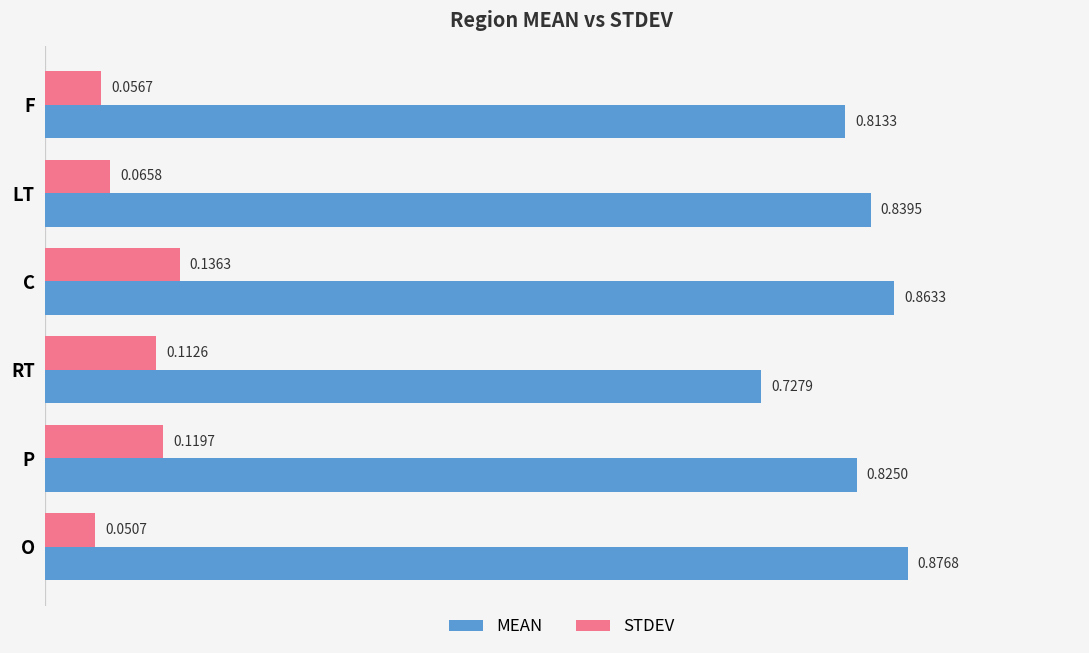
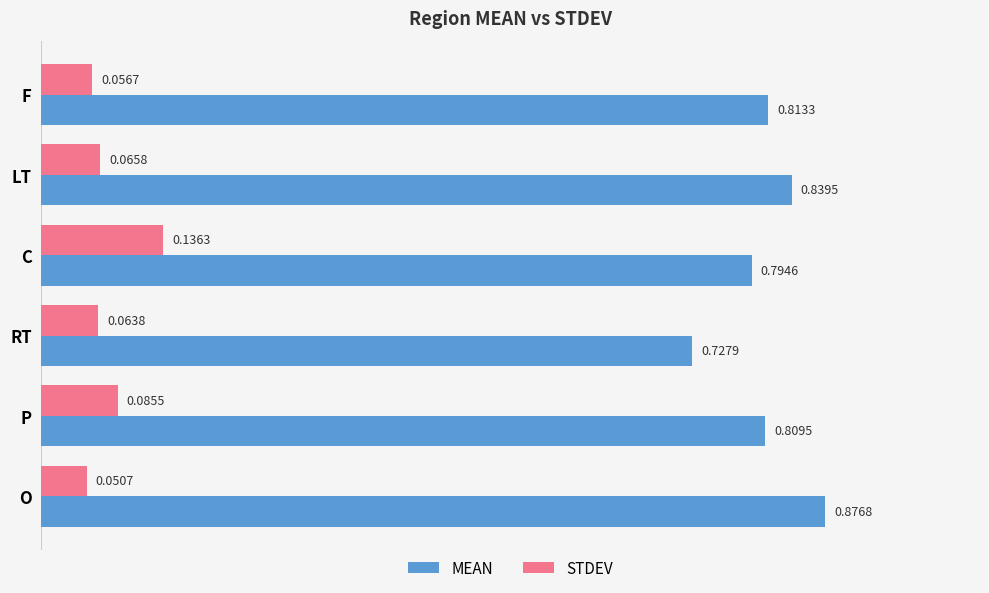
  {
    "MEAN": {
      "F": 0.8133,
      "LT": 0.8395,
-     "C": 0.8633,
+     "C": 0.7946,
      "RT": 0.7279,
-     "P": 0.8250,
+     "P": 0.8095,
      "O": 0.8768
    },
    "STDEV": {
      "F": 0.0567,
      "LT": 0.0658,
      "C": 0.1363,
-     "RT": 0.1126,
-     "P": 0.1197,
+     "RT": 0.0638,
+     "P": 0.0855,
      "O": 0.0507
    }
  }
